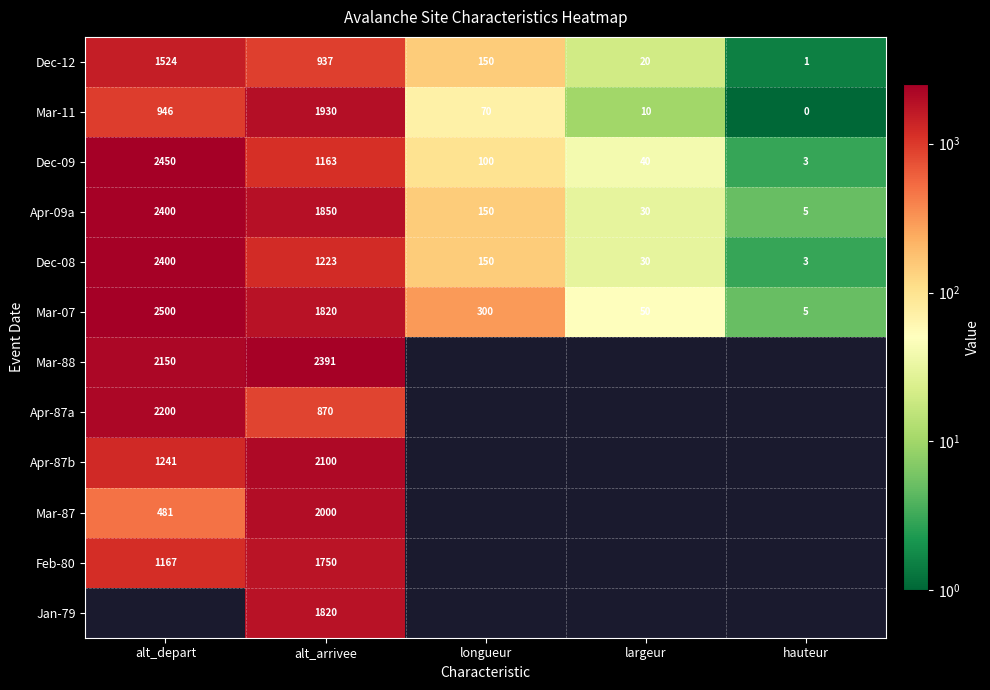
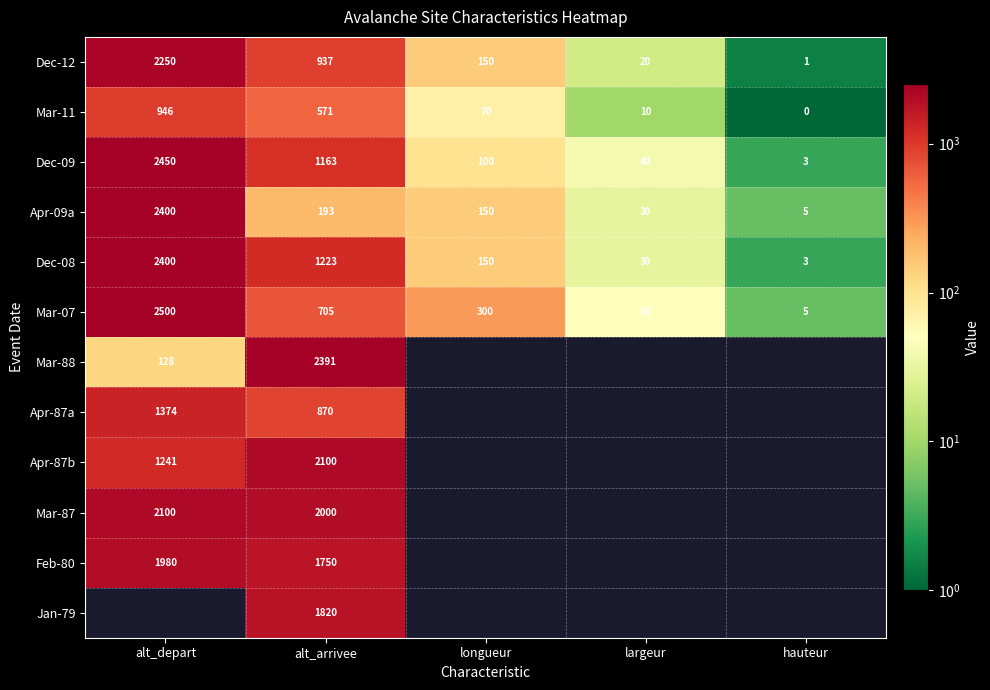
  {
    "Dec-12": {
-     "alt_depart": 1524,
+     "alt_depart": 2250,
      "alt_arrivee": 937,
      "longueur": 150,
      "largeur": 20,
      "hauteur": 1
    },
    "Mar-11": {
      "alt_depart": 946,
-     "alt_arrivee": 1930,
+     "alt_arrivee": 571,
      "longueur": 70,
      "largeur": 10,
      "hauteur": 0
    },
    "Dec-09": {
      "alt_depart": 2450,
      "alt_arrivee": 1163,
      "longueur": 100,
      "largeur": 40,
      "hauteur": 3
    },
    "Apr-09a": {
      "alt_depart": 2400,
-     "alt_arrivee": 1850,
+     "alt_arrivee": 193,
      "longueur": 150,
      "largeur": 30,
      "hauteur": 5
    },
    "Dec-08": {
      "alt_depart": 2400,
      "alt_arrivee": 1223,
      "longueur": 150,
      "largeur": 30,
      "hauteur": 3
    },
    "Mar-07": {
      "alt_depart": 2500,
-     "alt_arrivee": 1820,
+     "alt_arrivee": 705,
      "longueur": 300,
      "largeur": 50,
      "hauteur": 5
    },
    "Mar-88": {
-     "alt_depart": 2150,
+     "alt_depart": 128,
      "alt_arrivee": 2391
    },
    "Apr-87a": {
-     "alt_depart": 2200,
+     "alt_depart": 1374,
      "alt_arrivee": 870
    },
    "Apr-87b": {
      "alt_depart": 1241,
      "alt_arrivee": 2100
    },
    "Mar-87": {
-     "alt_depart": 481,
+     "alt_depart": 2100,
      "alt_arrivee": 2000
    },
    "Feb-80": {
-     "alt_depart": 1167,
+     "alt_depart": 1980,
      "alt_arrivee": 1750
    },
    "Jan-79": {
      "alt_arrivee": 1820
    }
  }
